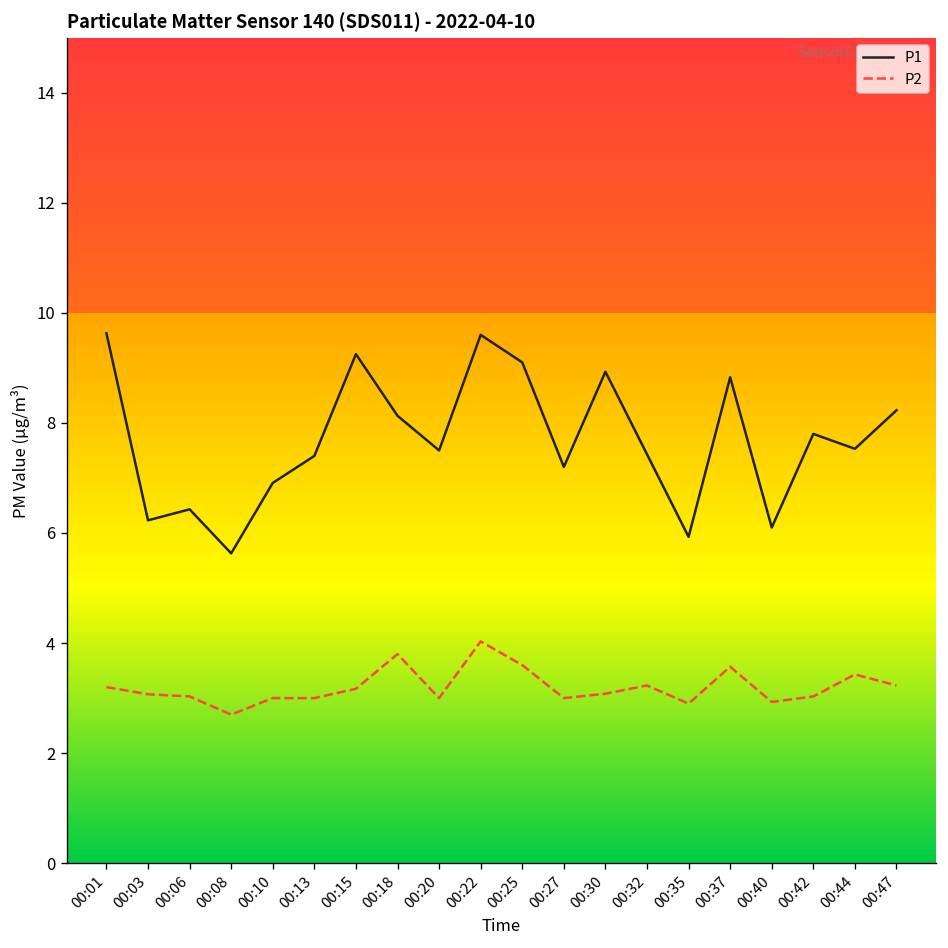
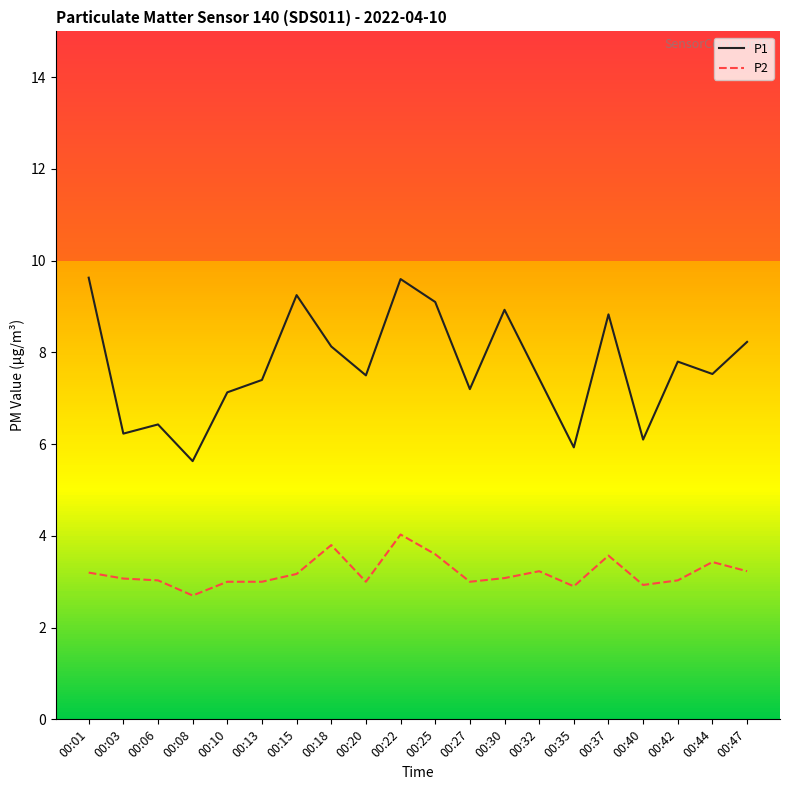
  {
    "P1": {
      "00:01": 9.6,
      "00:03": 6.2,
      "00:06": 6.4,
      "00:08": 5.6,
-     "00:10": 6.9,
+     "00:10": 7.1,
      "00:13": 7.4,
      "00:15": 9.3,
      "00:18": 8.1,
      "00:20": 7.5,
      "00:22": 9.6,
      "00:25": 9.1,
      "00:27": 7.2,
      "00:30": 8.9,
      "00:32": 7.4,
      "00:35": 5.9,
      "00:37": 8.8,
      "00:40": 6.1,
      "00:42": 7.8,
      "00:44": 7.5,
      "00:47": 8.2
    },
    "P2": {
      "00:01": 3.2,
      "00:03": 3.1,
      "00:06": 3.0,
      "00:08": 2.7,
      "00:10": 3.0,
      "00:13": 3.0,
      "00:15": 3.2,
      "00:18": 3.8,
      "00:20": 3.0,
      "00:22": 4.0,
      "00:25": 3.6,
      "00:27": 3.0,
      "00:30": 3.1,
      "00:32": 3.2,
      "00:35": 2.9,
      "00:37": 3.6,
      "00:40": 2.9,
      "00:42": 3.0,
      "00:44": 3.4,
      "00:47": 3.2
    }
  }
